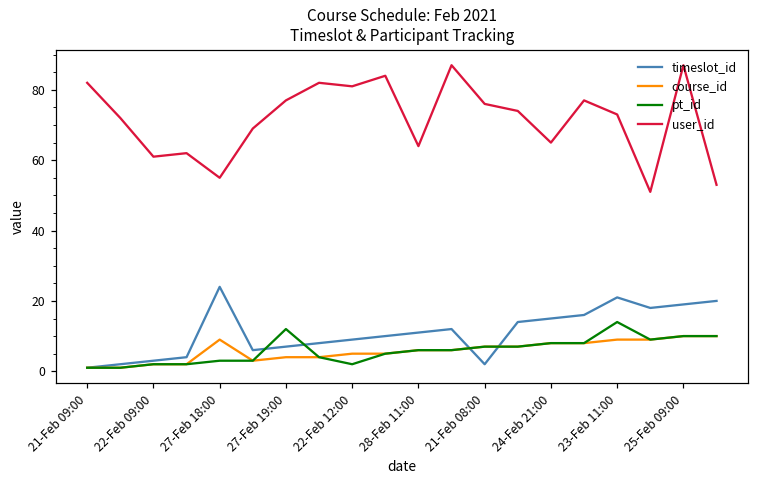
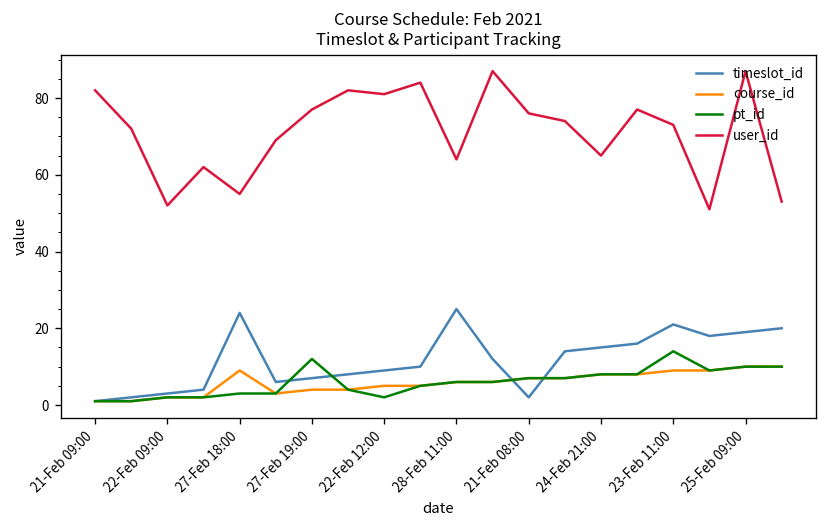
  {
    "timeslot_id": {
      "22-Feb 09:00": 3,
      "27-Feb 18:00": 24,
      "27-Feb 19:00": 7,
      "22-Feb 12:00": 9,
-     "28-Feb 11:00": 11,
+     "28-Feb 11:00": 25,
      "21-Feb 08:00": 2,
      "23-Feb 11:00": 21
    },
    "course_id": {
      "27-Feb 18:00": 9,
      "27-Feb 19:00": 4,
      "22-Feb 12:00": 5,
      "23-Feb 11:00": 9
    },
    "pt_id": {
      "27-Feb 18:00": 3,
      "27-Feb 19:00": 12,
      "22-Feb 12:00": 2,
      "23-Feb 11:00": 14
    },
    "user_id": {
-     "22-Feb 09:00": 61,
+     "22-Feb 09:00": 52,
      "27-Feb 18:00": 55,
      "27-Feb 19:00": 77,
      "22-Feb 12:00": 81,
      "28-Feb 11:00": 64,
      "21-Feb 08:00": 76,
      "23-Feb 11:00": 73
    }
  }
